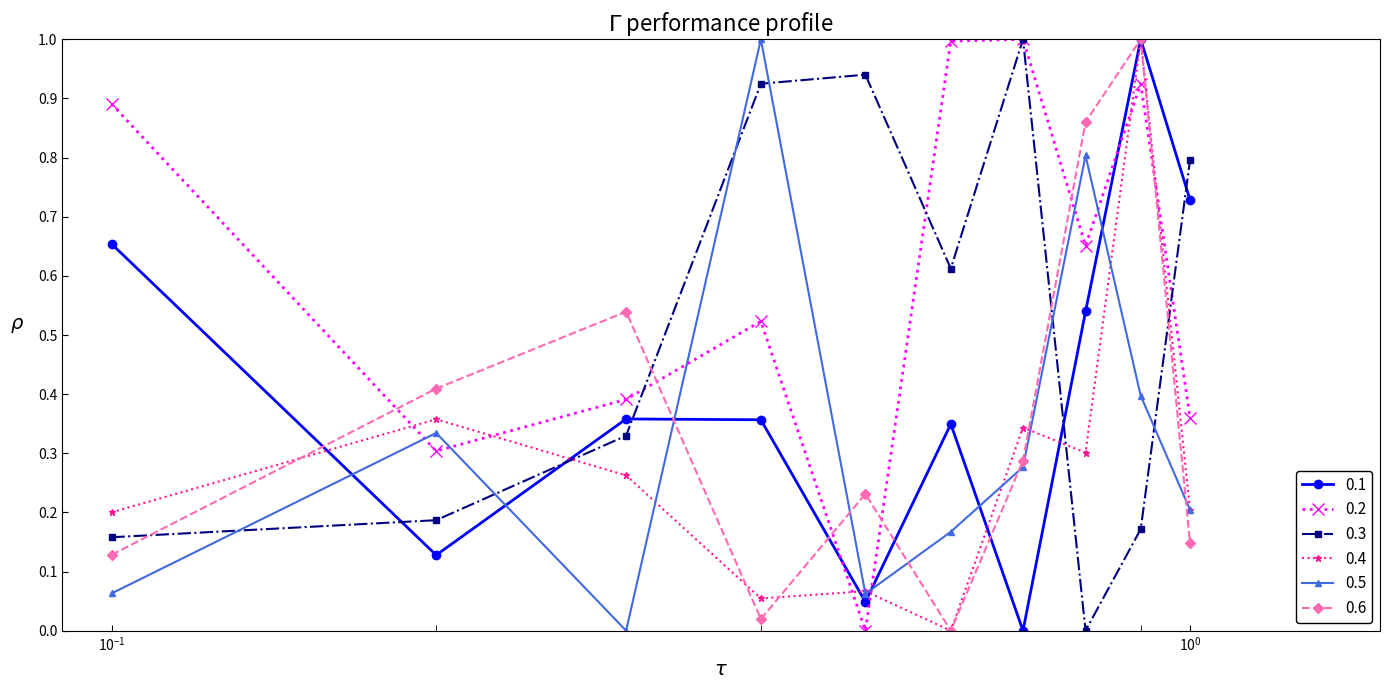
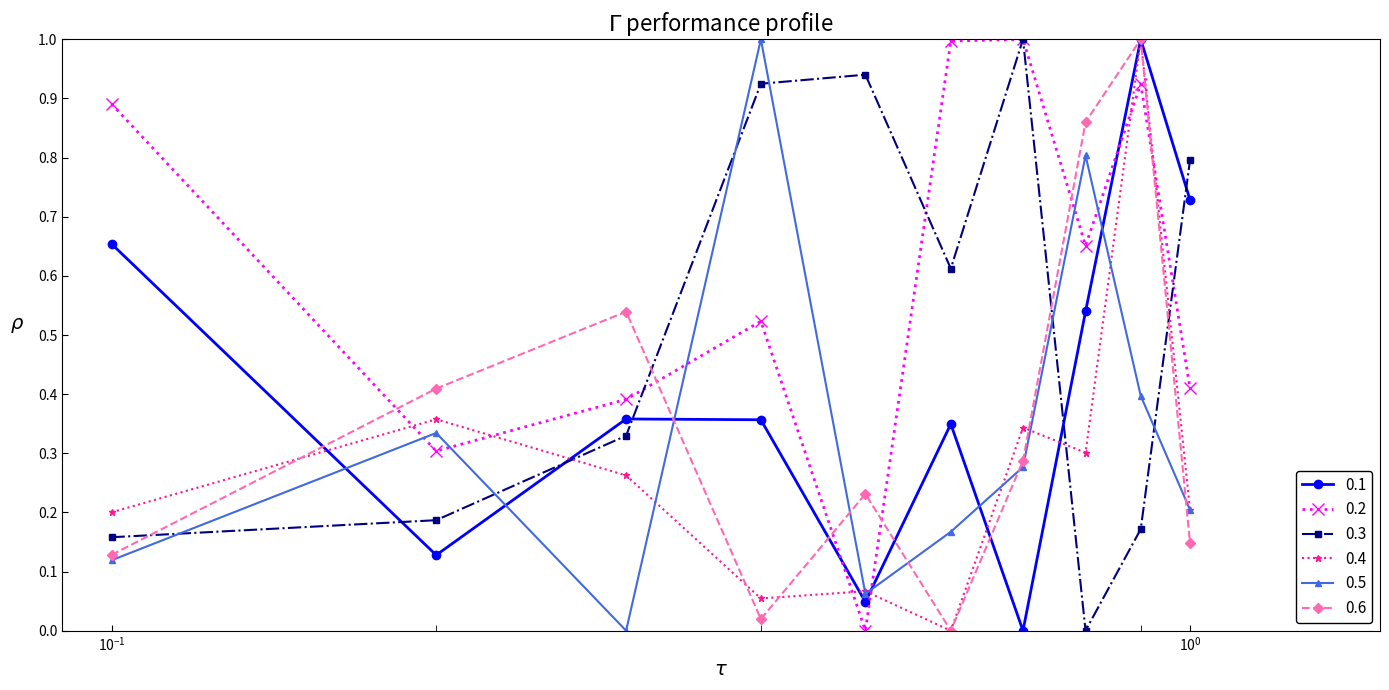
  {
    "0.1": {
      "10^-1": 0.65,
      "10^0": 0.73
    },
    "0.2": {
      "10^-1": 0.89,
-     "10^0": 0.36
+     "10^0": 0.41
    },
    "0.3": {
      "10^-1": 0.16,
      "10^0": 0.80
    },
    "0.4": {
      "10^-1": 0.20
    },
    "0.5": {
-     "10^-1": 0.06
+     "10^-1": 0.12
    },
    "0.6": {
      "10^-1": 0.13,
      "10^0": 0.15
    }
  }
